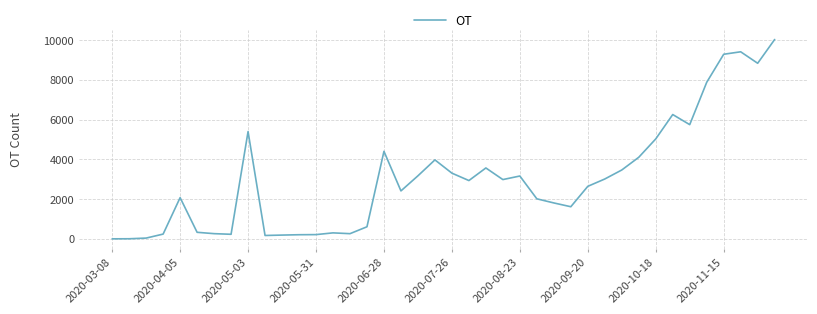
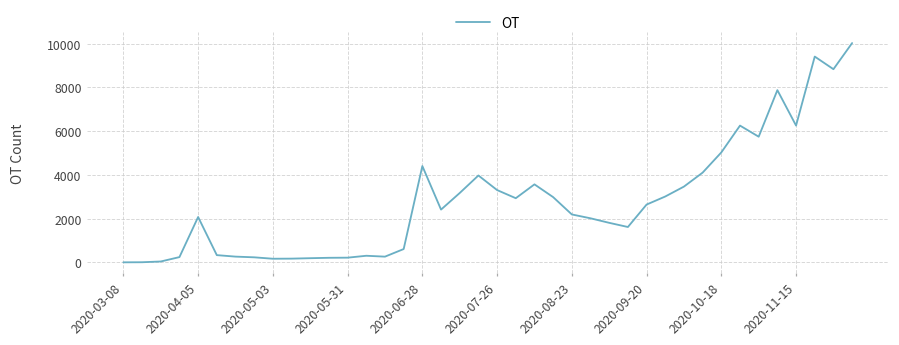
  {
    "2020-03-08": 0,
    "2020-04-05": 2100,
-   "2020-05-03": 5400,
+   "2020-05-03": 200,
    "2020-05-31": 200,
    "2020-06-28": 4400,
    "2020-07-26": 3300,
-   "2020-08-23": 3200,
+   "2020-08-23": 2200,
    "2020-09-20": 2600,
    "2020-10-18": 5000,
-   "2020-11-15": 9300
+   "2020-11-15": 6300
  }
